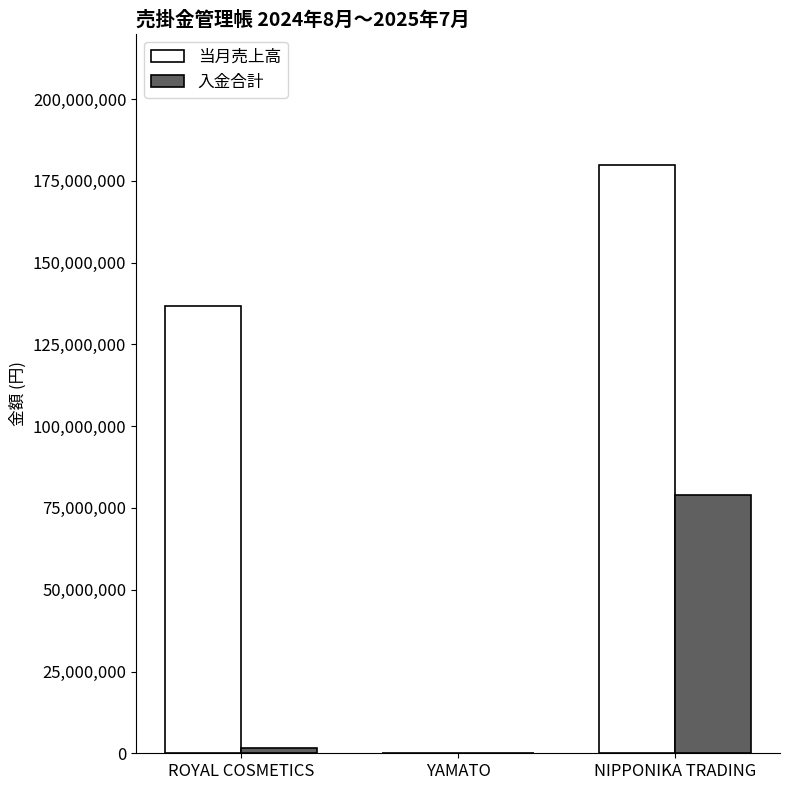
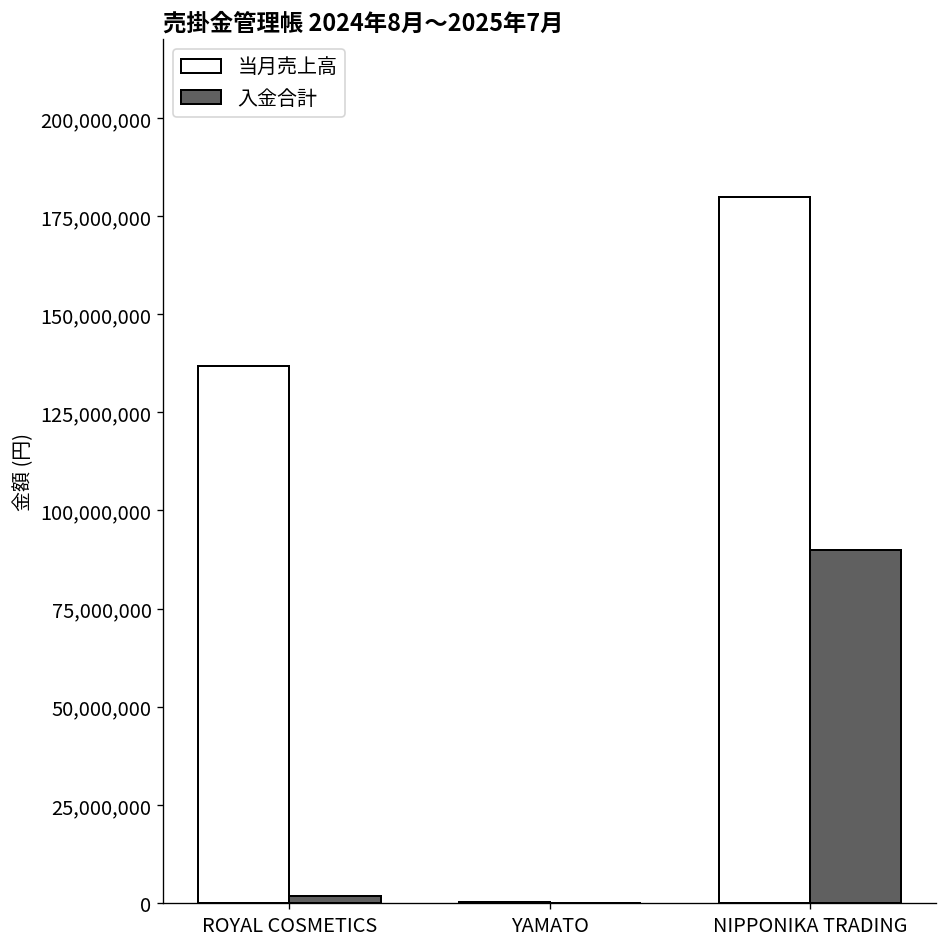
  {
    "当月売上高": {
      "ROYAL COSMETICS": "137,000,000",
      "NIPPONIKA TRADING": "180,000,000"
    },
    "入金合計": {
      "ROYAL COSMETICS": "2,000,000",
      "YAMATO": "0",
-     "NIPPONIKA TRADING": "79,000,000"
+     "NIPPONIKA TRADING": "90,000,000"
    }
  }
